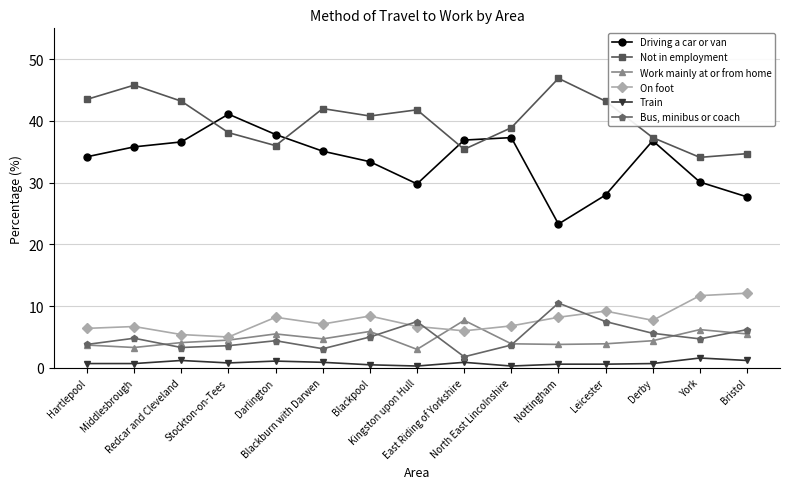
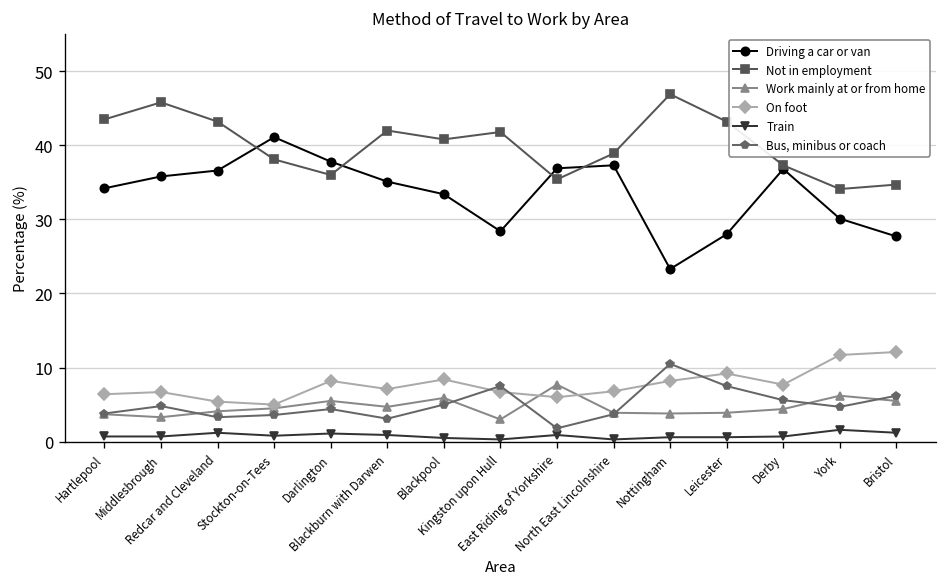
  {
    "Driving a car or van": {
      "Hartlepool": 34,
      "Middlesbrough": 36,
      "Redcar and Cleveland": 37,
      "Stockton-on-Tees": 41,
      "Darlington": 38,
      "Blackburn with Darwen": 35,
      "Blackpool": 33,
-     "Kingston upon Hull": 30,
+     "Kingston upon Hull": 28,
      "East Riding of Yorkshire": 37,
      "North East Lincolnshire": 37,
      "Nottingham": 23,
      "Leicester": 28,
      "Derby": 37,
      "York": 30,
      "Bristol": 28
    }
  }
